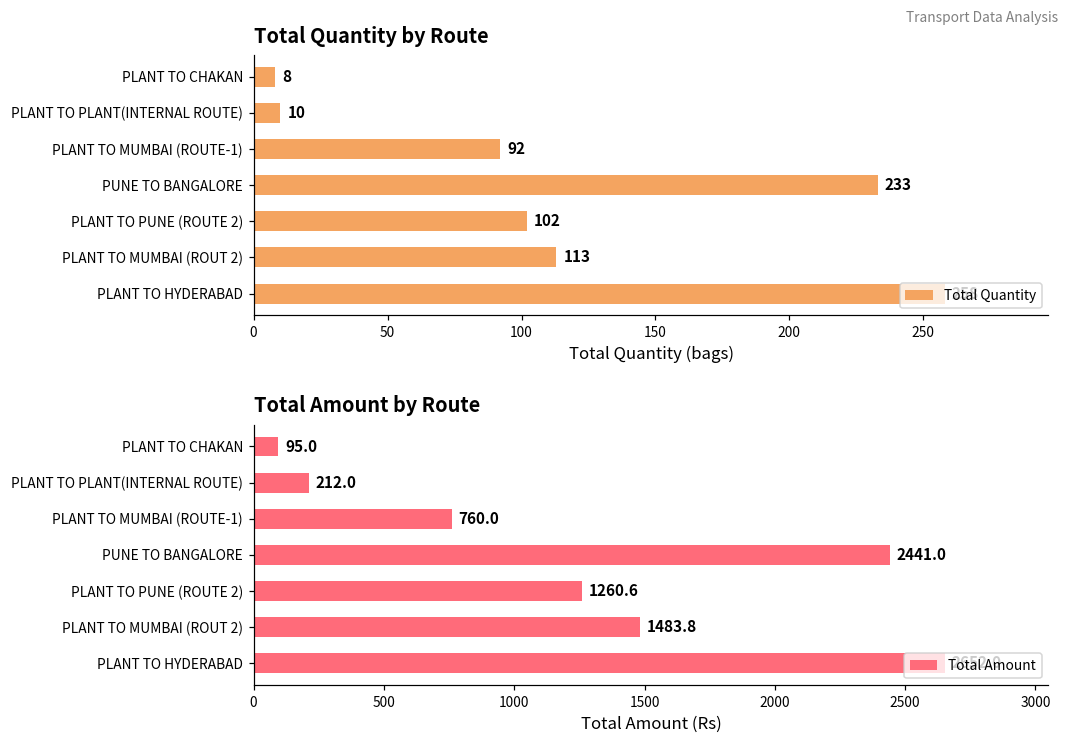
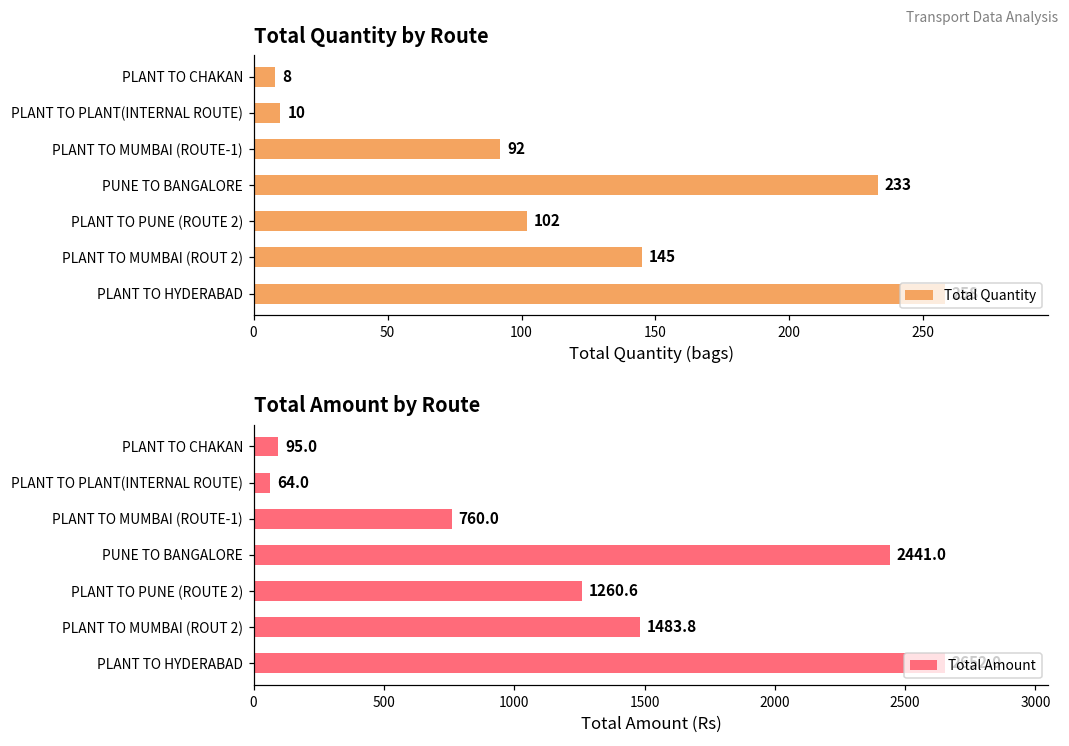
  {
    "Total Quantity by Route": {
      "PLANT TO CHAKAN": 8,
      "PLANT TO PLANT(INTERNAL ROUTE)": 10,
      "PLANT TO MUMBAI (ROUTE-1)": 92,
      "PUNE TO BANGALORE": 233,
      "PLANT TO PUNE (ROUTE 2)": 102,
-     "PLANT TO MUMBAI (ROUT 2)": 113
+     "PLANT TO MUMBAI (ROUT 2)": 145
    },
    "Total Amount by Route": {
      "PLANT TO CHAKAN": 95.0,
-     "PLANT TO PLANT(INTERNAL ROUTE)": 212.0,
+     "PLANT TO PLANT(INTERNAL ROUTE)": 64.0,
      "PLANT TO MUMBAI (ROUTE-1)": 760.0,
      "PUNE TO BANGALORE": 2441.0,
      "PLANT TO PUNE (ROUTE 2)": 1260.6,
      "PLANT TO MUMBAI (ROUT 2)": 1483.8
    }
  }
